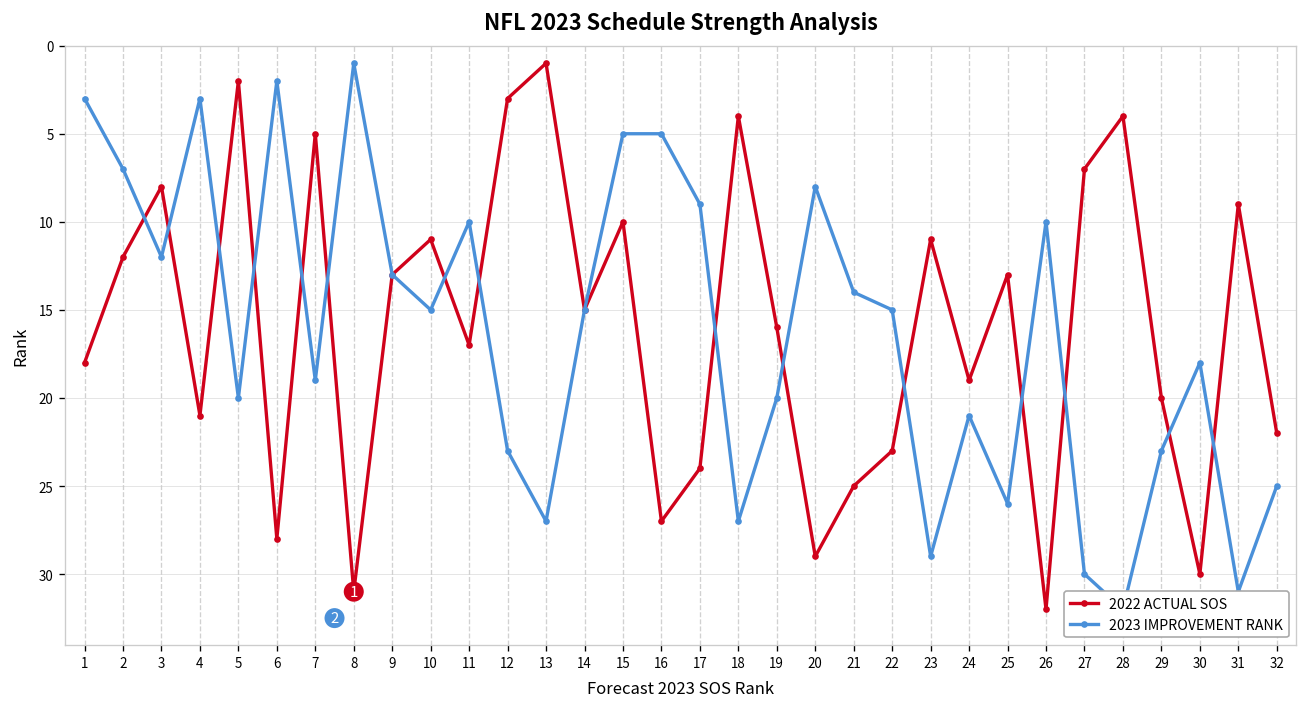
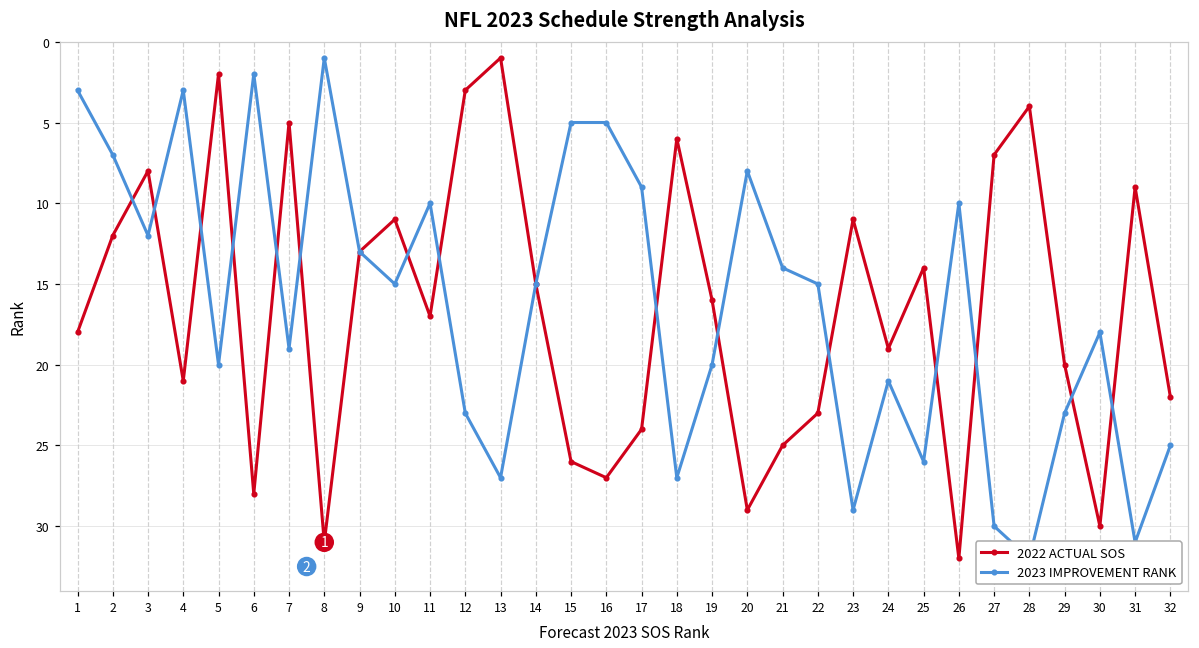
  {
    "2022 ACTUAL SOS": {
      "1": 18,
      "2": 12,
      "3": 8,
      "4": 21,
      "5": 2,
      "6": 28,
      "7": 5,
      "10": 11,
      "11": 17,
      "12": 3,
      "13": 1,
-     "15": 10,
+     "15": 26,
      "16": 27,
      "17": 24,
-     "18": 4,
+     "18": 6,
      "19": 16,
      "20": 29,
      "21": 25,
      "22": 23,
      "23": 11,
      "24": 19,
-     "25": 13,
+     "25": 14,
      "26": 32,
      "27": 7,
      "28": 4,
      "29": 20,
      "30": 30,
      "31": 9,
      "32": 22
    },
    "2023 IMPROVEMENT RANK": {
      "1": 3,
      "2": 7,
      "3": 12,
      "4": 3,
      "5": 20,
      "6": 2,
      "7": 19,
      "8": 1,
      "10": 15,
      "11": 10,
      "12": 23,
      "13": 27,
      "15": 5,
      "16": 5,
      "17": 9,
      "18": 27,
      "19": 20,
      "20": 8,
      "21": 14,
      "22": 15,
      "23": 29,
      "24": 21,
      "25": 26,
      "26": 10,
      "27": 30,
      "29": 23,
      "30": 18,
      "32": 25
    }
  }
